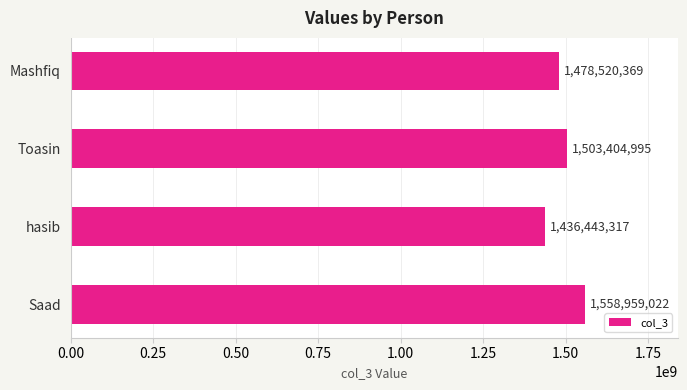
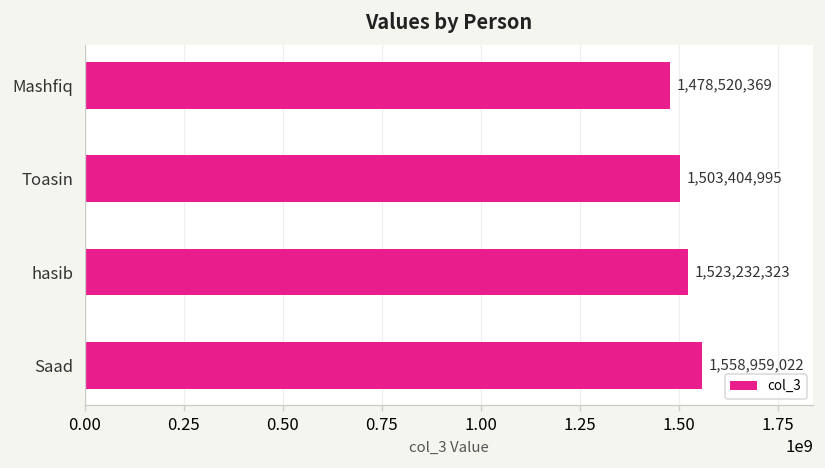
  {
    "Mashfiq": "1,478,520,369",
    "Toasin": "1,503,404,995",
-   "hasib": "1,436,443,317",
+   "hasib": "1,523,232,323",
    "Saad": "1,558,959,022"
  }
